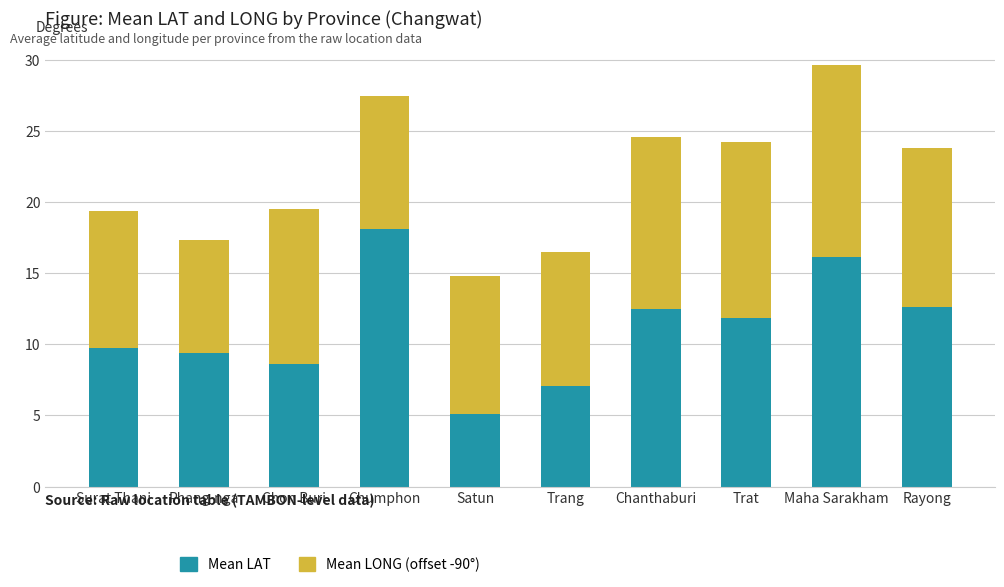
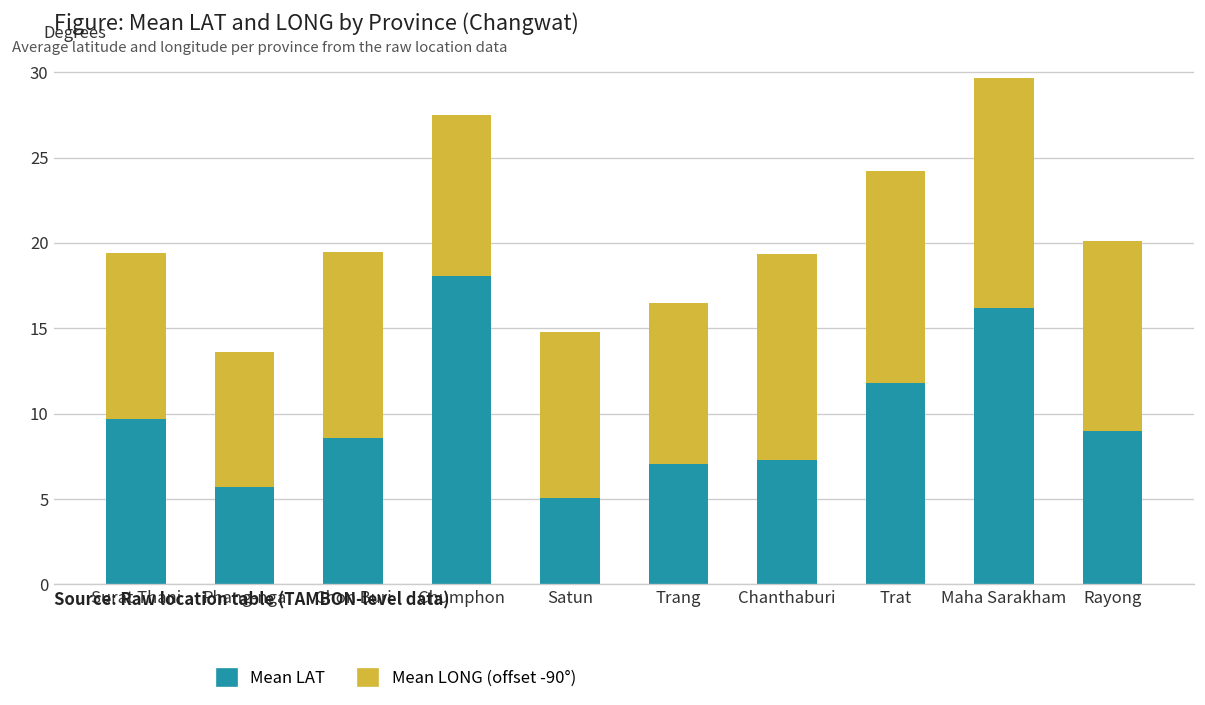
  {
    "Mean LAT": {
      "Surat Thani": 9.7,
-     "Phang-nga": 9.4,
+     "Phang-nga": 5.7,
      "Chon Buri": 8.6,
      "Chumphon": 18.1,
      "Satun": 5.1,
      "Trang": 7.0,
-     "Chanthaburi": 12.5,
+     "Chanthaburi": 7.3,
      "Trat": 11.8,
      "Maha Sarakham": 16.2,
-     "Rayong": 12.6
+     "Rayong": 9.0
    }
  }
